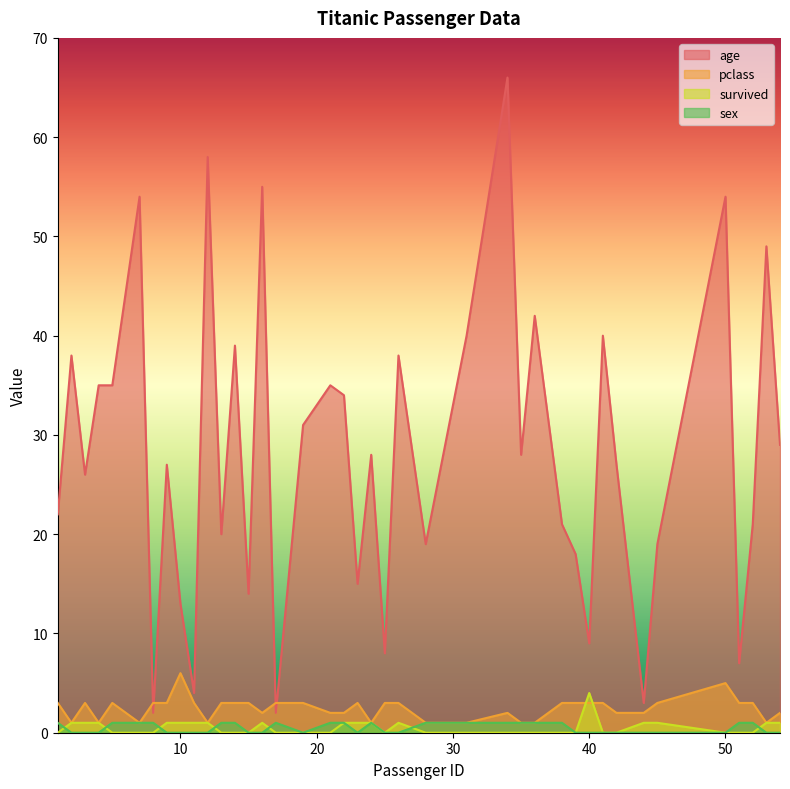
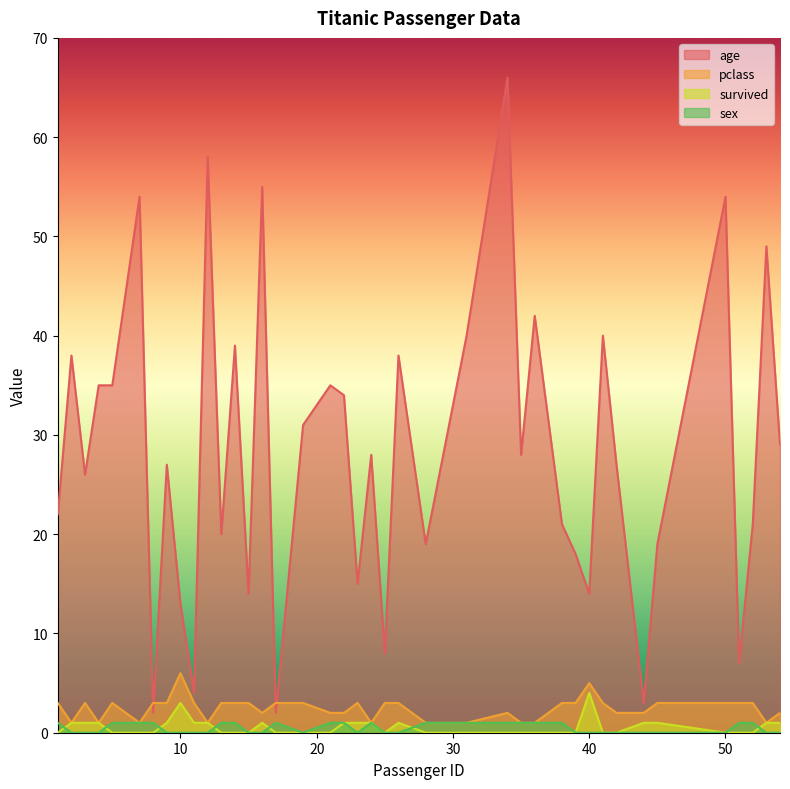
  {
    "age": {
      "10": 13,
-     "40": 9,
+     "40": 14,
      "50": 54
    },
    "pclass": {
      "10": 6,
-     "40": 3,
-     "50": 5
+     "40": 5,
+     "50": 3
    },
    "survived": {
-     "10": 1,
+     "10": 3,
      "40": 4
    },
    "sex": {
      "10": 0,
      "40": 0
    }
  }
